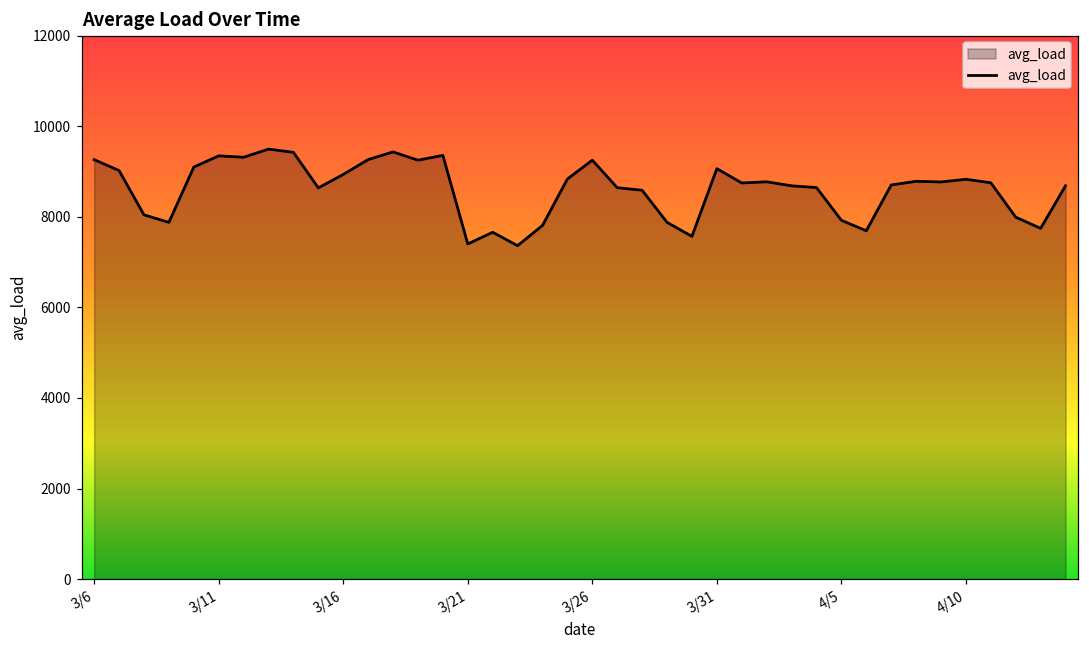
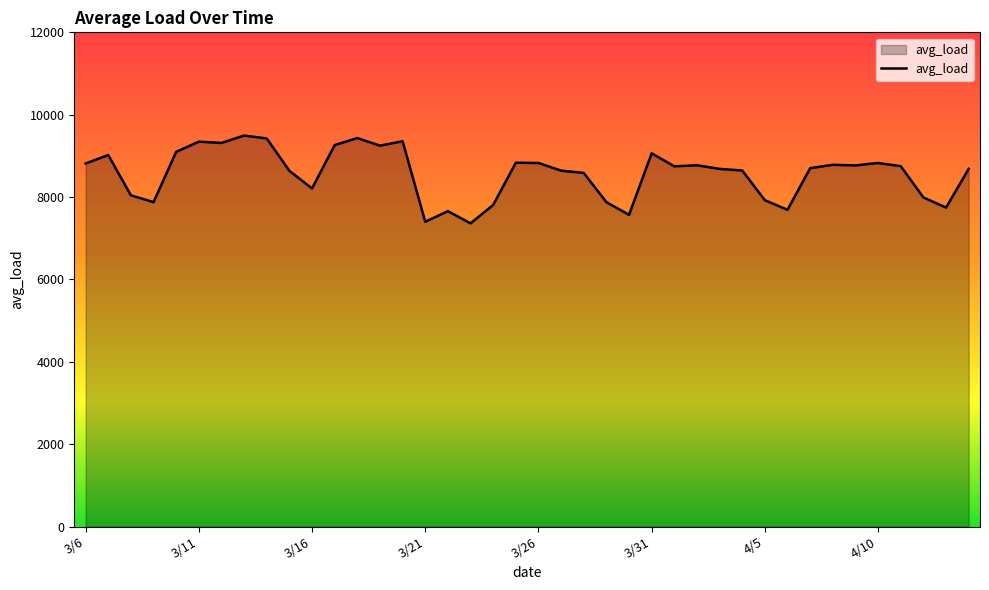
  {
-   "3/6": 9300,
+   "3/6": 8800,
    "3/11": 9300,
-   "3/16": 8900,
+   "3/16": 8200,
    "3/21": 7400,
-   "3/26": 9200,
+   "3/26": 8800,
    "3/31": 9100,
    "4/5": 7900,
    "4/10": 8800
  }
